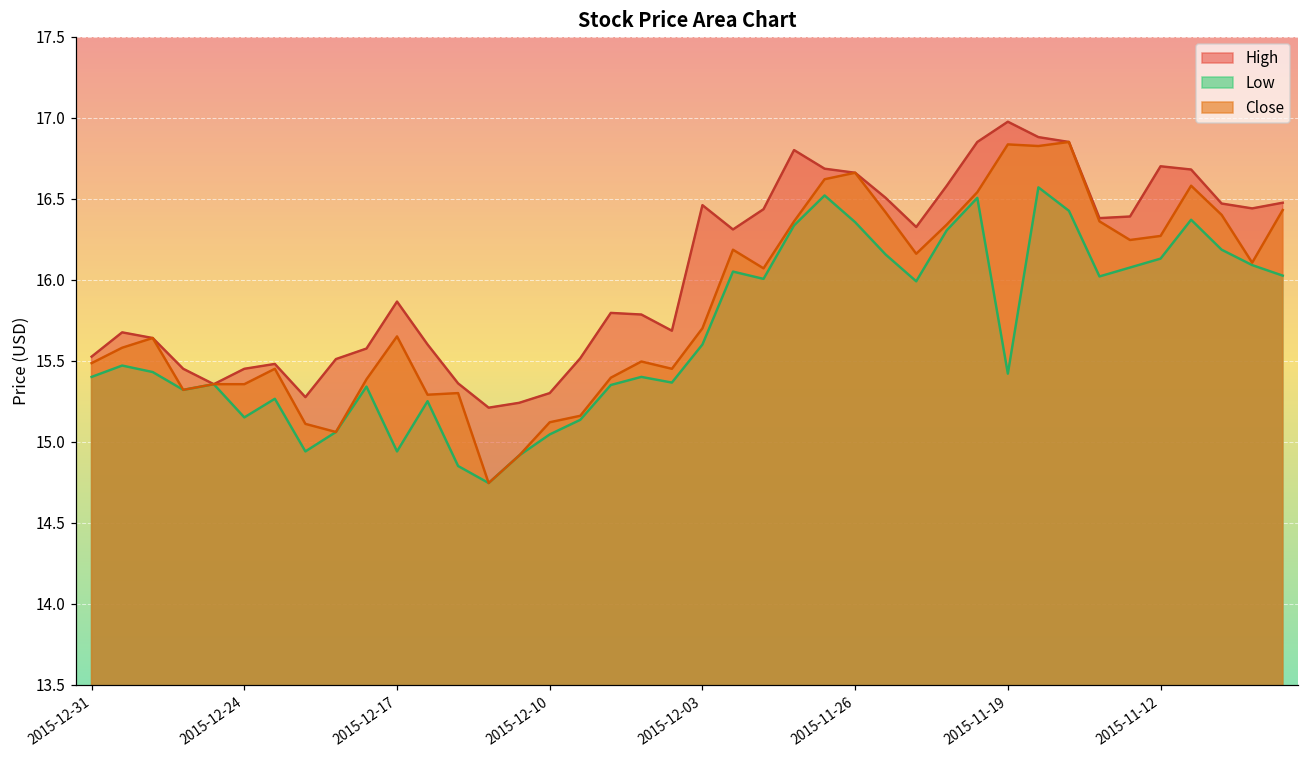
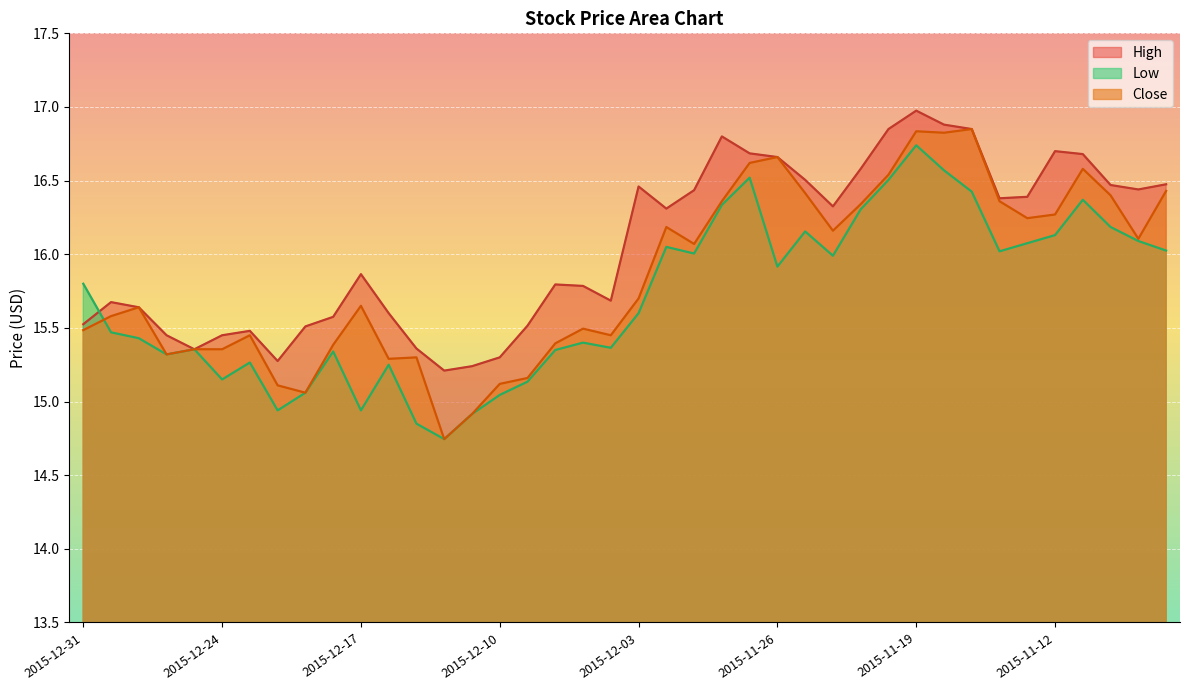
  {
    "Low": {
-     "2015-12-31": 15.4,
+     "2015-12-31": 15.8,
      "2015-12-24": 15.15,
      "2015-12-17": 14.94,
      "2015-12-10": 15.05,
      "2015-12-03": 15.60,
-     "2015-11-26": 16.36,
-     "2015-11-19": 15.42,
+     "2015-11-26": 15.92,
+     "2015-11-19": 16.74,
      "2015-11-12": 16.13
    }
  }
